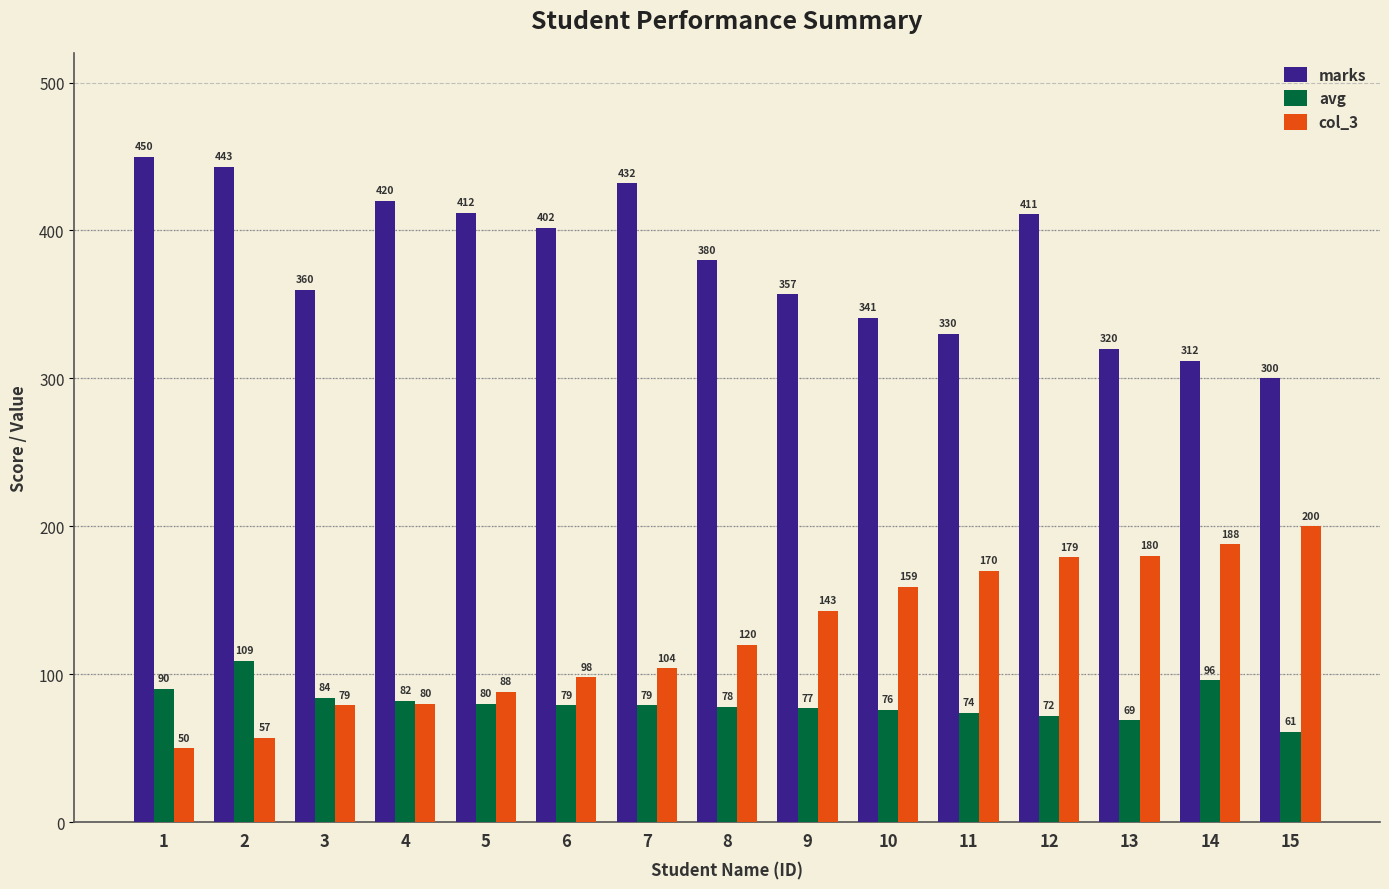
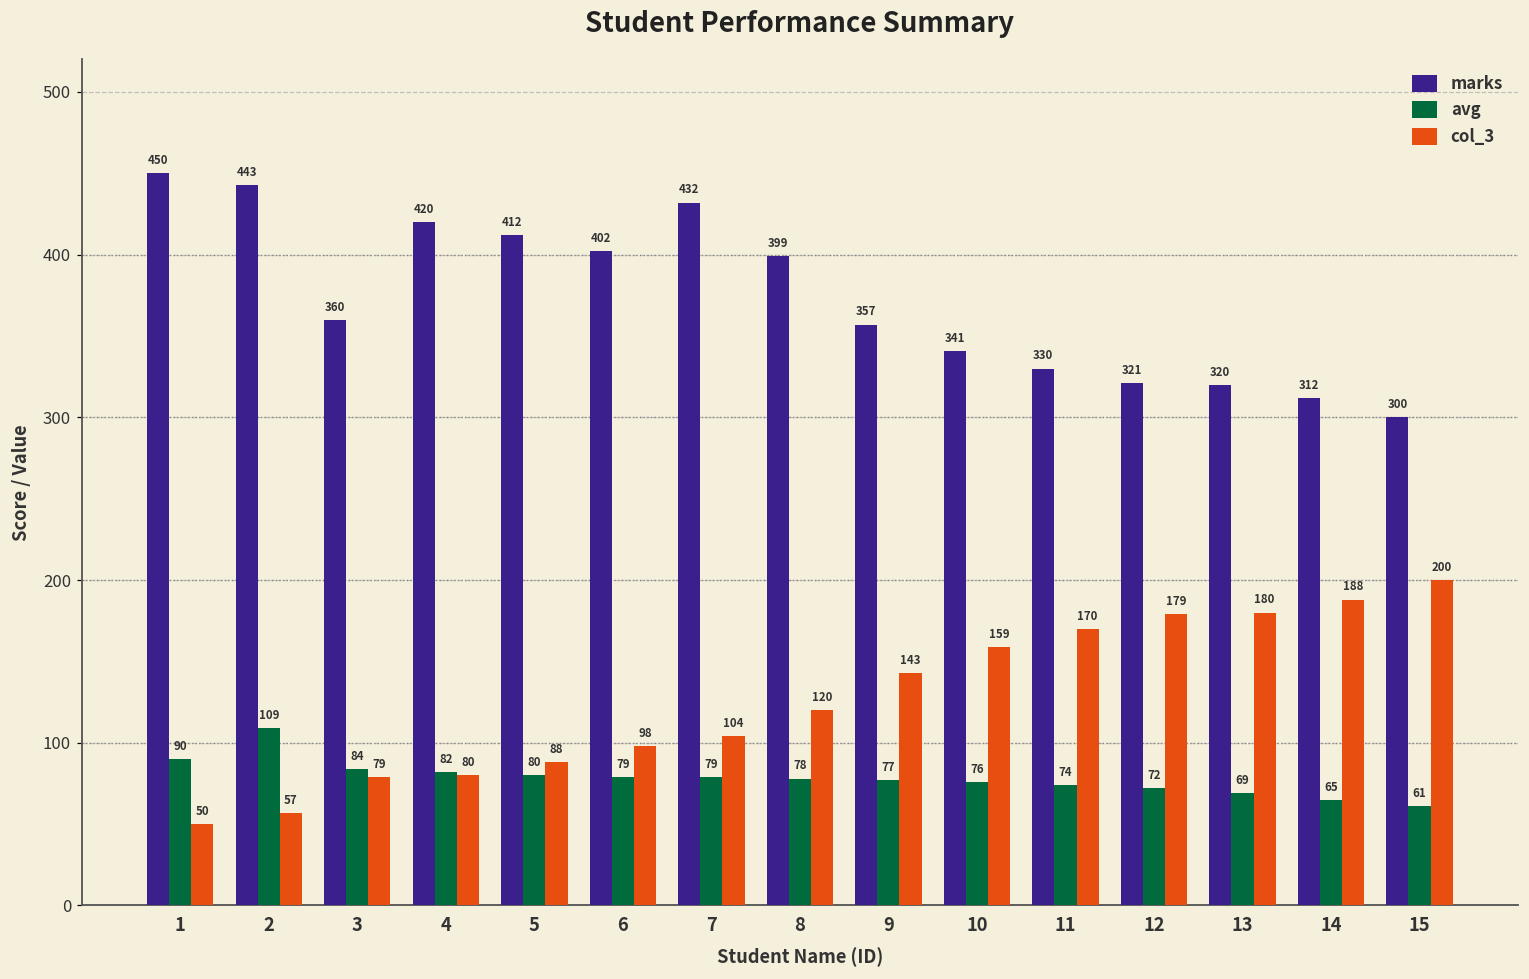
  {
    "marks": {
      "1": 450,
      "2": 443,
      "3": 360,
      "4": 420,
      "5": 412,
      "6": 402,
      "7": 432,
-     "8": 380,
+     "8": 399,
      "9": 357,
      "10": 341,
      "11": 330,
-     "12": 411,
+     "12": 321,
      "13": 320,
      "14": 312,
      "15": 300
    },
    "avg": {
      "1": 90,
      "2": 109,
      "3": 84,
      "4": 82,
      "5": 80,
      "6": 79,
      "7": 79,
      "8": 78,
      "9": 77,
      "10": 76,
      "11": 74,
      "12": 72,
      "13": 69,
-     "14": 96,
+     "14": 65,
      "15": 61
    },
    "col_3": {
      "1": 50,
      "2": 57,
      "3": 79,
      "4": 80,
      "5": 88,
      "6": 98,
      "7": 104,
      "8": 120,
      "9": 143,
      "10": 159,
      "11": 170,
      "12": 179,
      "13": 180,
      "14": 188,
      "15": 200
    }
  }
